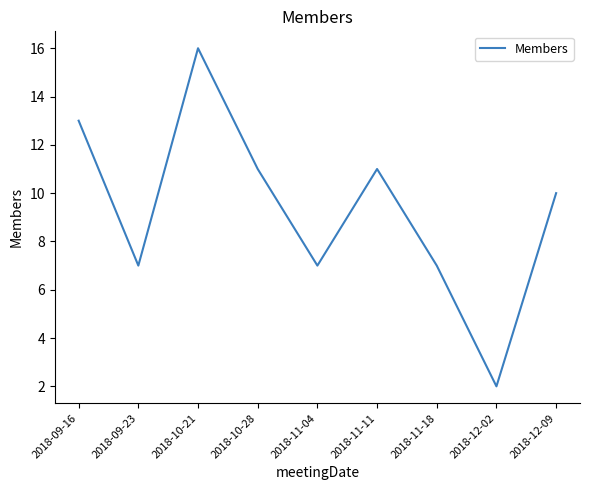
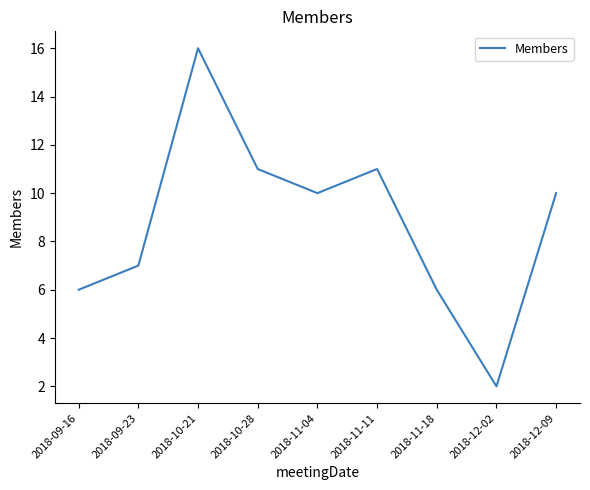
  {
-   "2018-09-16": 13,
+   "2018-09-16": 6,
    "2018-09-23": 7,
    "2018-10-21": 16,
    "2018-10-28": 11,
-   "2018-11-04": 7,
+   "2018-11-04": 10,
    "2018-11-11": 11,
-   "2018-11-18": 7,
+   "2018-11-18": 6,
    "2018-12-02": 2,
    "2018-12-09": 10
  }
